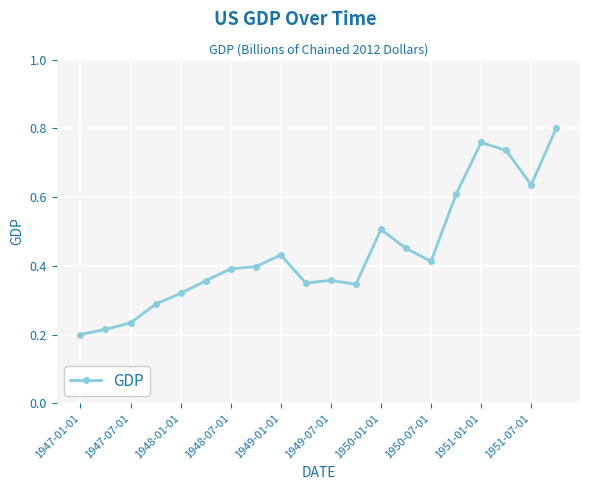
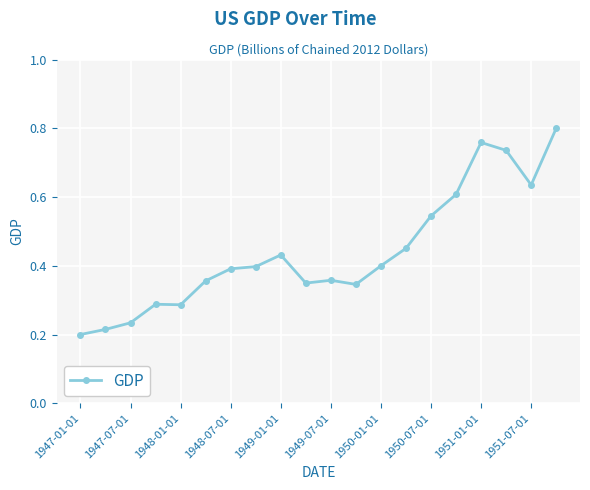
  {
    "1947-01-01": 0.20,
    "1947-07-01": 0.23,
-   "1948-01-01": 0.32,
+   "1948-01-01": 0.29,
    "1948-07-01": 0.39,
    "1949-01-01": 0.43,
    "1949-07-01": 0.36,
-   "1950-01-01": 0.51,
-   "1950-07-01": 0.41,
+   "1950-01-01": 0.40,
+   "1950-07-01": 0.55,
    "1951-01-01": 0.76,
    "1951-07-01": 0.64
  }
